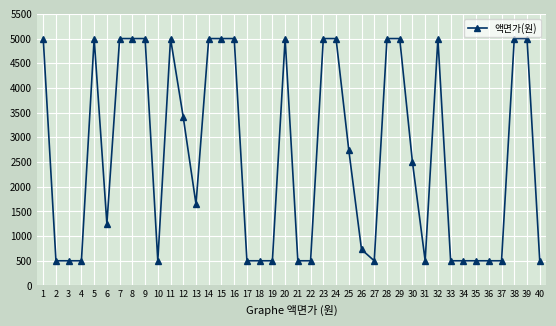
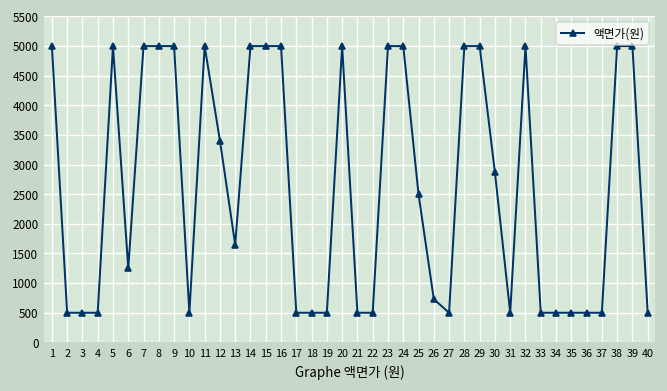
  {
    "1": 5000,
    "2": 500,
    "3": 500,
    "4": 500,
    "5": 5000,
    "6": 1300,
    "7": 5000,
    "8": 5000,
    "9": 5000,
    "10": 500,
    "11": 5000,
    "12": 3400,
    "13": 1600,
    "14": 5000,
    "15": 5000,
    "16": 5000,
    "17": 500,
    "18": 500,
    "19": 500,
    "20": 5000,
    "21": 500,
    "22": 500,
    "23": 5000,
    "24": 5000,
-   "25": 2700,
+   "25": 2500,
    "26": 700,
    "27": 500,
    "28": 5000,
    "29": 5000,
-   "30": 2500,
+   "30": 2900,
    "31": 500,
    "32": 5000,
    "33": 500,
    "34": 500,
    "35": 500,
    "36": 500,
    "37": 500,
    "38": 5000,
    "39": 5000,
    "40": 500
  }
